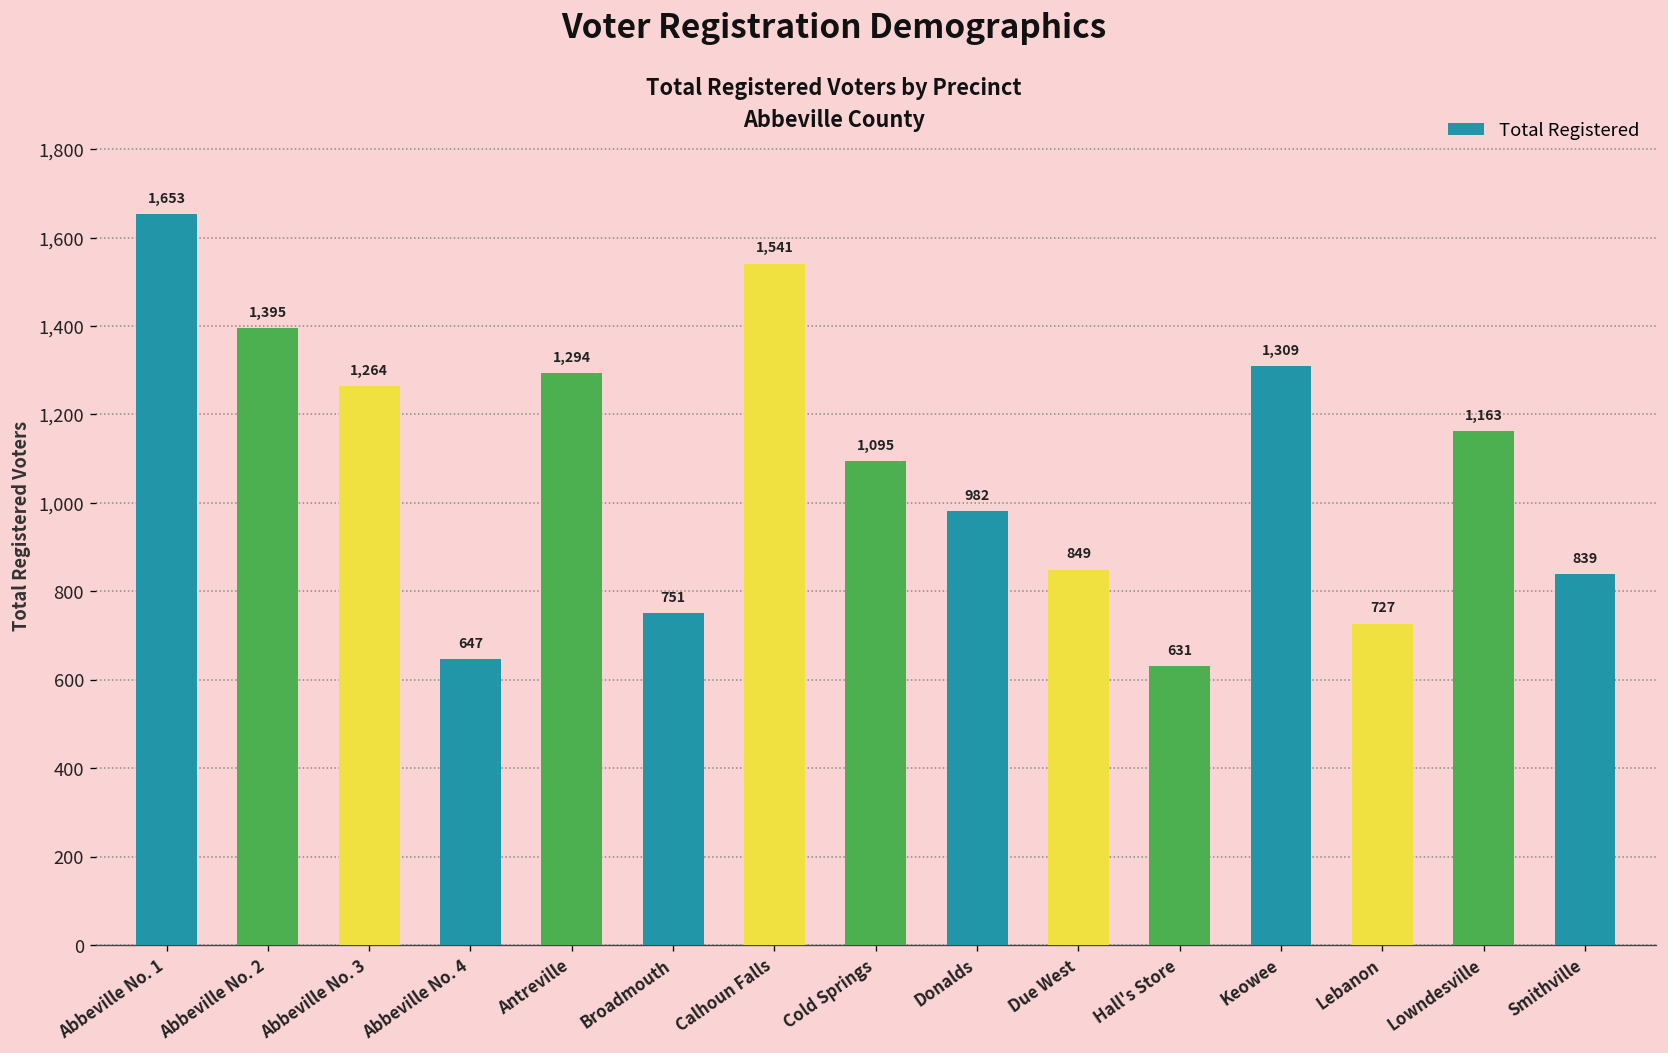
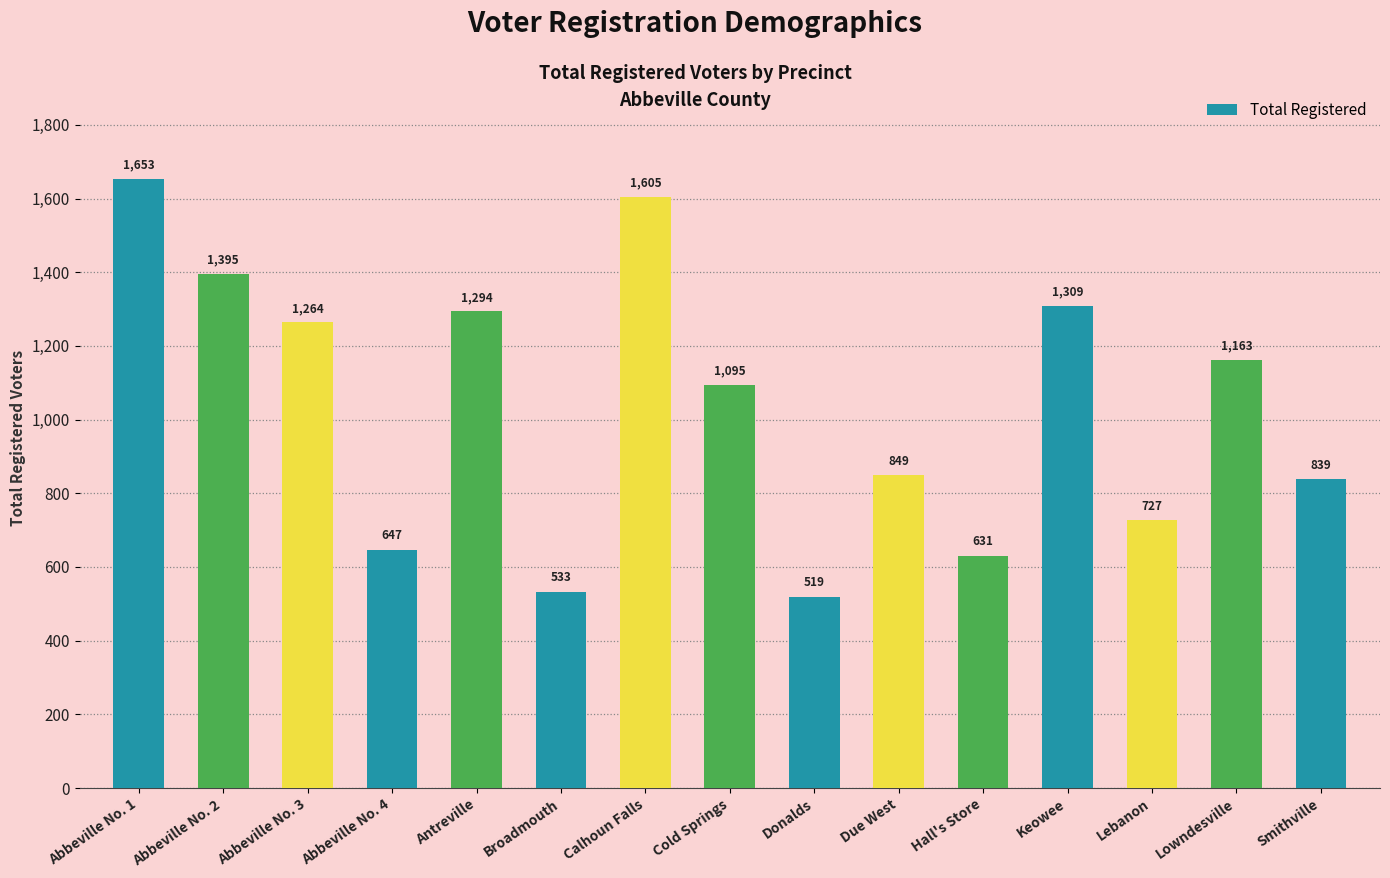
  {
    "Abbeville No. 1": "1,653",
    "Abbeville No. 2": "1,395",
    "Abbeville No. 3": "1,264",
    "Abbeville No. 4": "647",
    "Antreville": "1,294",
-   "Broadmouth": "751",
-   "Calhoun Falls": "1,541",
+   "Broadmouth": "533",
+   "Calhoun Falls": "1,605",
    "Cold Springs": "1,095",
-   "Donalds": "982",
+   "Donalds": "519",
    "Due West": "849",
    "Hall's Store": "631",
    "Keowee": "1,309",
    "Lebanon": "727",
    "Lowndesville": "1,163",
    "Smithville": "839"
  }
